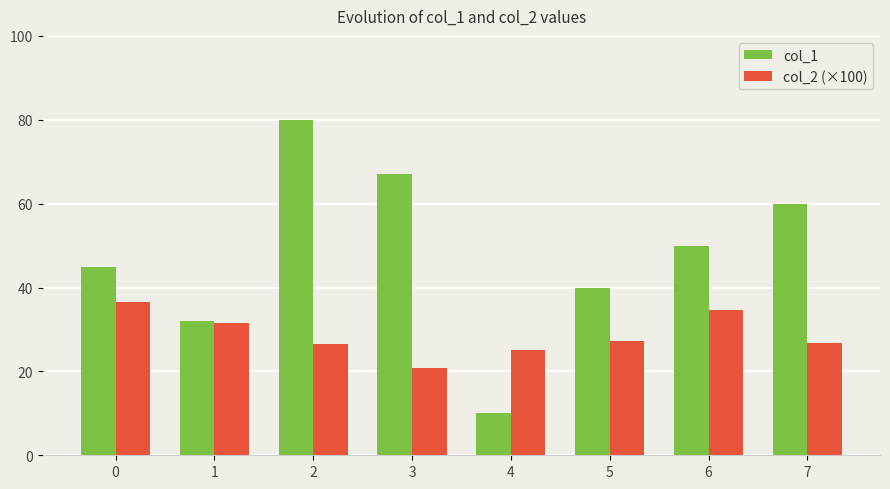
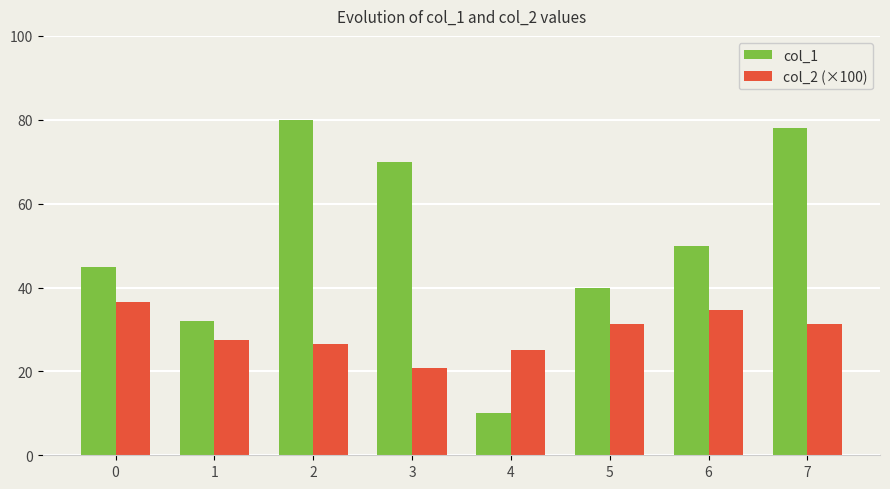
  {
    "col_1": {
      "0": 45,
      "1": 32,
      "2": 80,
-     "3": 67,
+     "3": 70,
      "4": 10,
      "5": 40,
      "6": 50,
-     "7": 60
+     "7": 78
    },
    "col_2 (×100)": {
      "0": 36,
-     "1": 32,
+     "1": 28,
      "2": 26,
      "3": 21,
      "4": 25,
-     "5": 27,
+     "5": 31,
      "6": 35,
-     "7": 27
+     "7": 31
    }
  }
